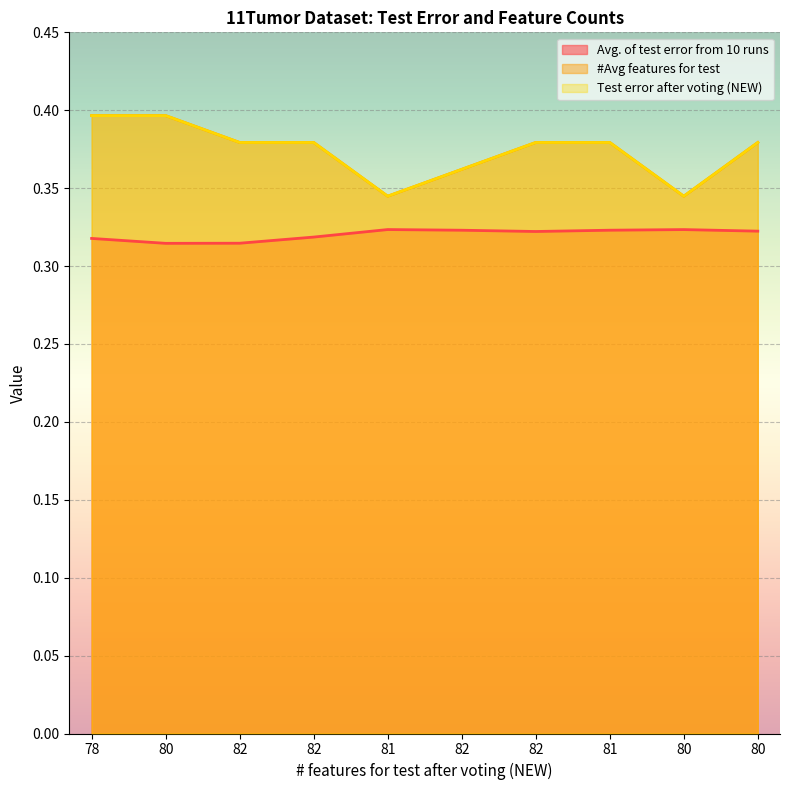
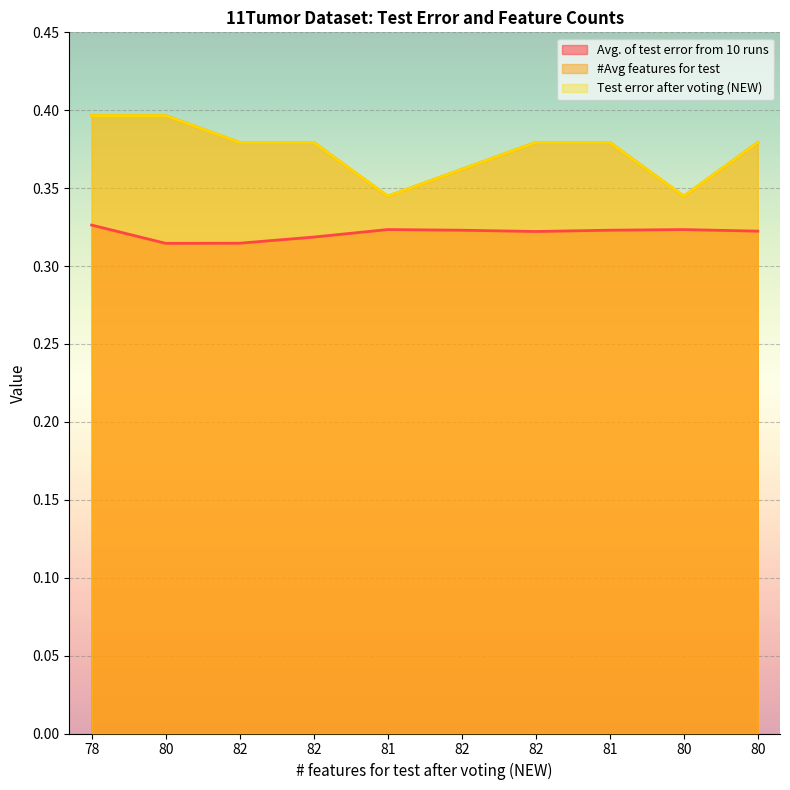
  {
    "Avg. of test error from 10 runs": {
-     "78": 0.318
+     "78": 0.326
    },
    "Test error after voting (NEW)": {
      "78": 0.397
    }
  }
